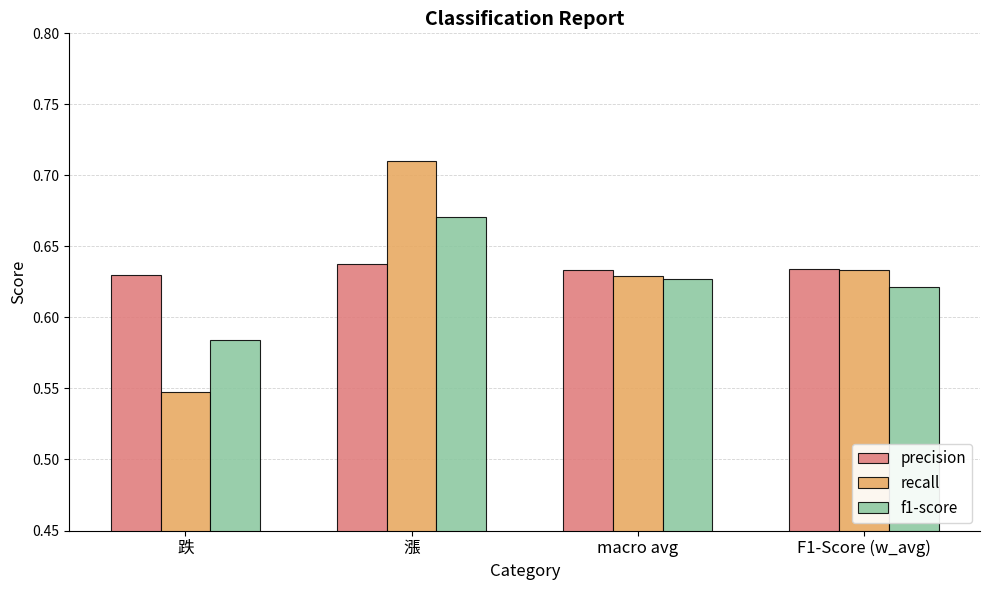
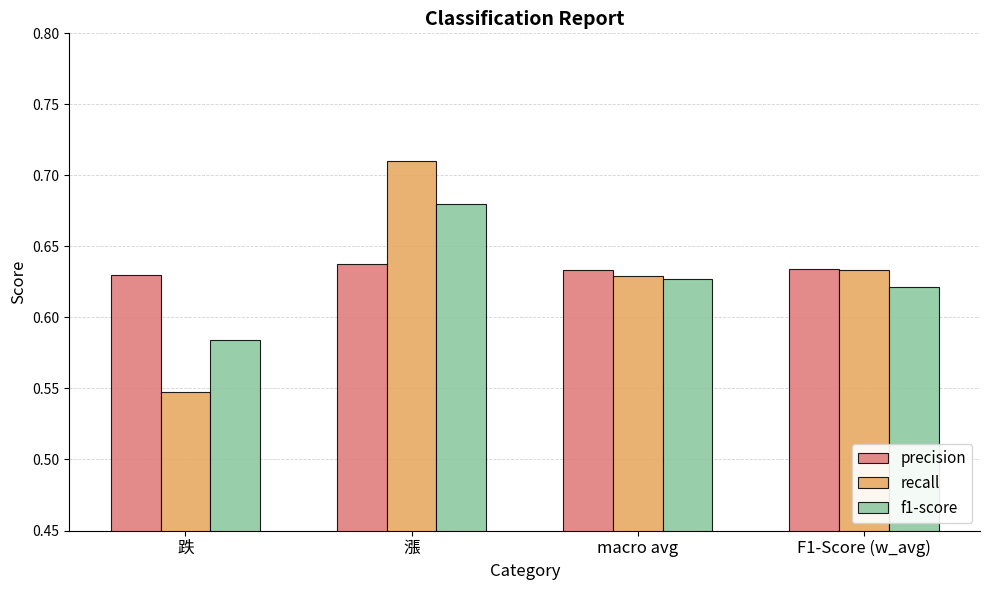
  {
    "f1-score": {
      "跌": 0.584,
-     "漲": 0.671,
+     "漲": 0.680,
      "macro avg": 0.627,
      "F1-Score (w_avg)": 0.622
    }
  }
